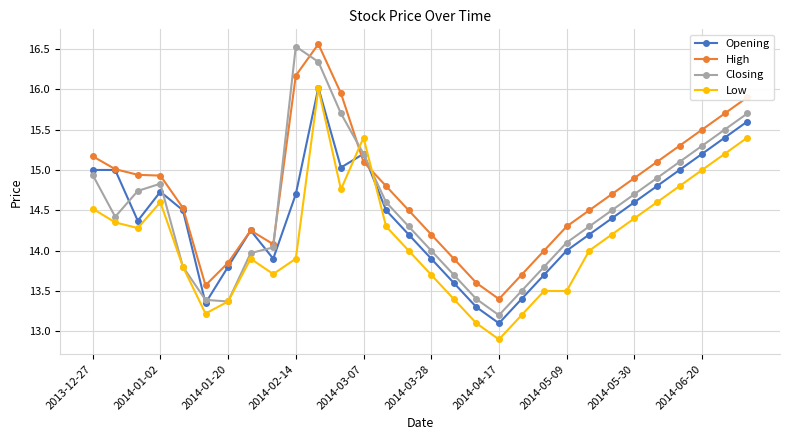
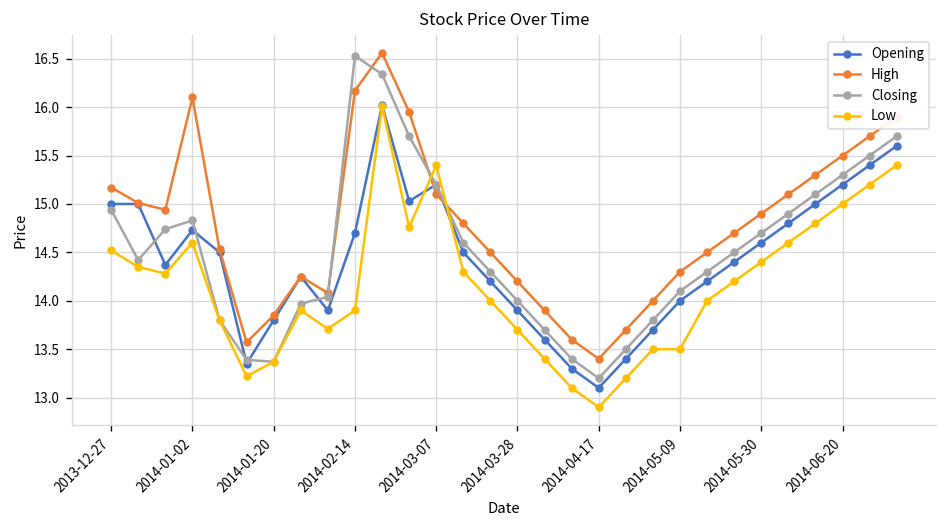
  {
    "Opening": {
      "2013-12-27": 15.0,
      "2014-01-02": 14.7,
      "2014-01-20": 13.8,
      "2014-02-14": 14.7,
      "2014-03-28": 13.9,
      "2014-04-17": 13.1,
      "2014-05-09": 14.0,
      "2014-05-30": 14.6,
      "2014-06-20": 15.2
    },
    "High": {
      "2013-12-27": 15.2,
-     "2014-01-02": 14.9,
+     "2014-01-02": 16.1,
      "2014-01-20": 13.9,
      "2014-02-14": 16.2,
      "2014-03-07": 15.1,
      "2014-03-28": 14.2,
      "2014-04-17": 13.4,
      "2014-05-09": 14.3,
      "2014-05-30": 14.9,
      "2014-06-20": 15.5
    },
    "Closing": {
      "2013-12-27": 14.9,
      "2014-01-02": 14.8,
      "2014-02-14": 16.5,
      "2014-03-28": 14.0,
      "2014-04-17": 13.2,
      "2014-05-09": 14.1,
      "2014-05-30": 14.7,
      "2014-06-20": 15.3
    },
    "Low": {
      "2013-12-27": 14.5,
      "2014-01-02": 14.6,
      "2014-02-14": 13.9,
      "2014-03-07": 15.4,
      "2014-03-28": 13.7,
      "2014-04-17": 12.9,
      "2014-05-09": 13.5,
      "2014-05-30": 14.4,
      "2014-06-20": 15.0
    }
  }
